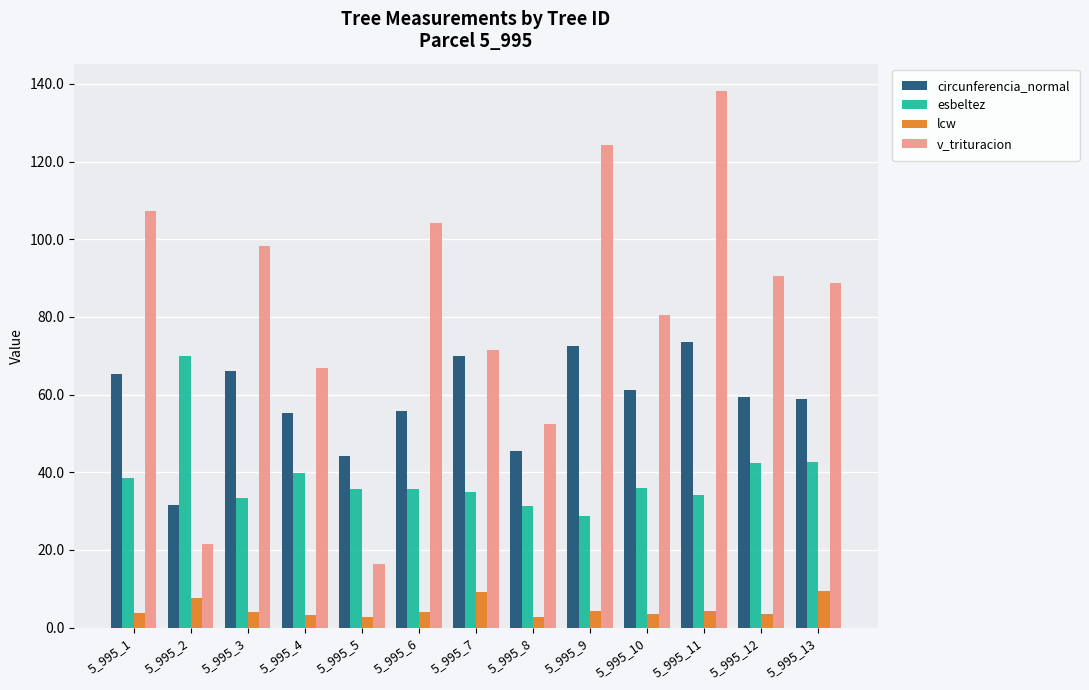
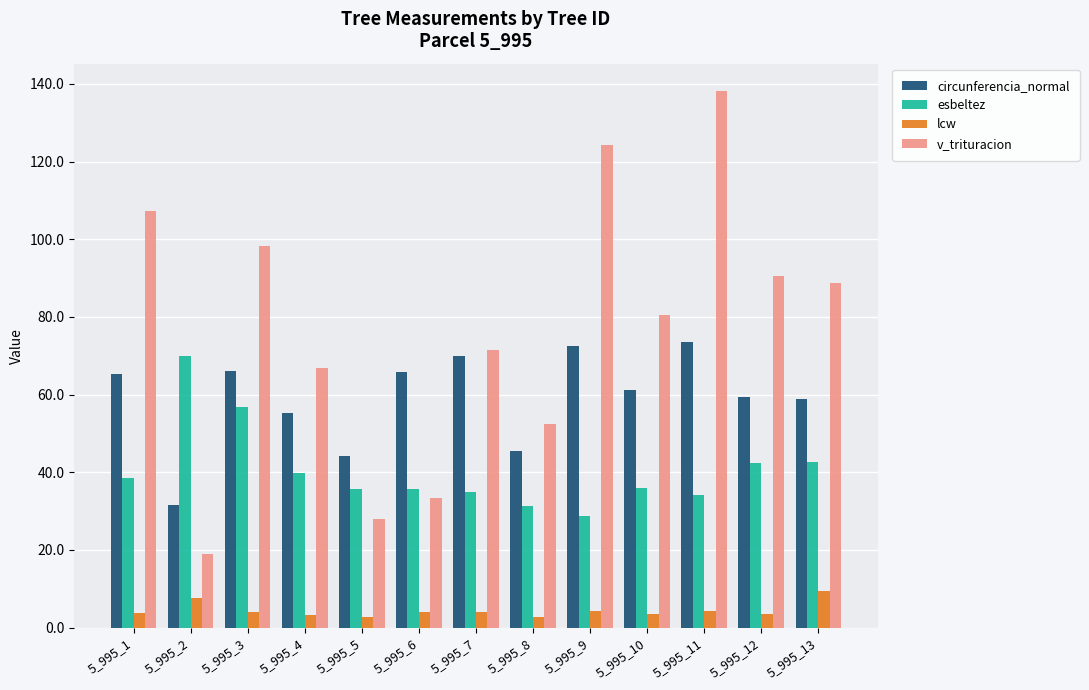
  {
    "circunferencia_normal": {
      "5_995_1": 65,
      "5_995_2": 32,
      "5_995_3": 66,
      "5_995_4": 55,
      "5_995_5": 44,
-     "5_995_6": 56,
+     "5_995_6": 66,
      "5_995_7": 70,
      "5_995_8": 45,
      "5_995_9": 73,
      "5_995_10": 61,
      "5_995_11": 73,
      "5_995_12": 60,
      "5_995_13": 59
    },
    "esbeltez": {
      "5_995_1": 39,
      "5_995_2": 70,
-     "5_995_3": 33,
+     "5_995_3": 57,
      "5_995_4": 40,
      "5_995_5": 36,
      "5_995_6": 36,
      "5_995_7": 35,
      "5_995_8": 31,
      "5_995_9": 29,
      "5_995_10": 36,
      "5_995_11": 34,
      "5_995_12": 42,
      "5_995_13": 43
    },
    "lcw": {
      "5_995_1": 4,
      "5_995_2": 8,
      "5_995_3": 4,
      "5_995_4": 3,
      "5_995_5": 3,
      "5_995_6": 4,
-     "5_995_7": 9,
+     "5_995_7": 4,
      "5_995_8": 3,
      "5_995_9": 4,
      "5_995_10": 4,
      "5_995_11": 4,
      "5_995_12": 3,
      "5_995_13": 9
    },
    "v_trituracion": {
      "5_995_1": 107,
-     "5_995_2": 22,
+     "5_995_2": 19,
      "5_995_3": 98,
      "5_995_4": 67,
-     "5_995_5": 16,
-     "5_995_6": 104,
+     "5_995_5": 28,
+     "5_995_6": 33,
      "5_995_7": 71,
      "5_995_8": 52,
      "5_995_9": 124,
      "5_995_10": 81,
      "5_995_11": 138,
      "5_995_12": 90,
      "5_995_13": 89
    }
  }
